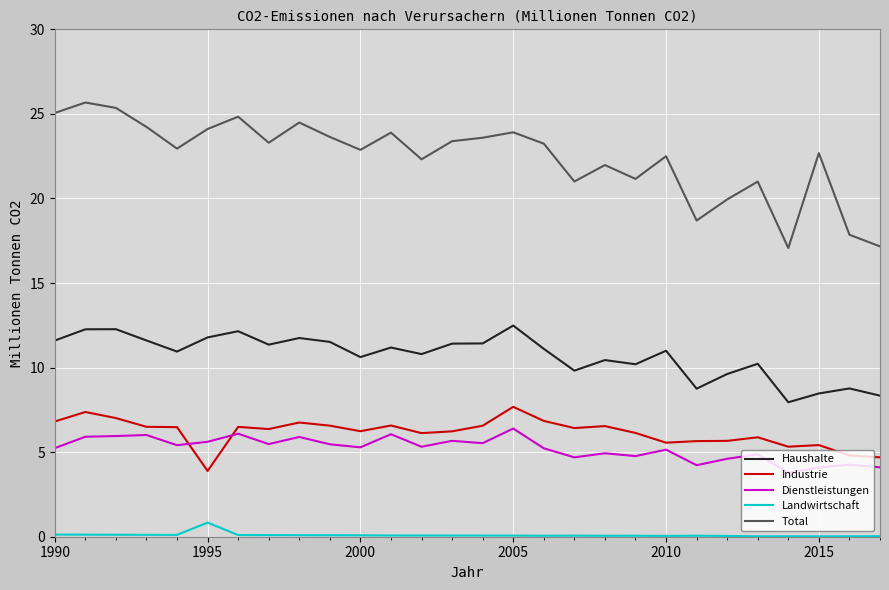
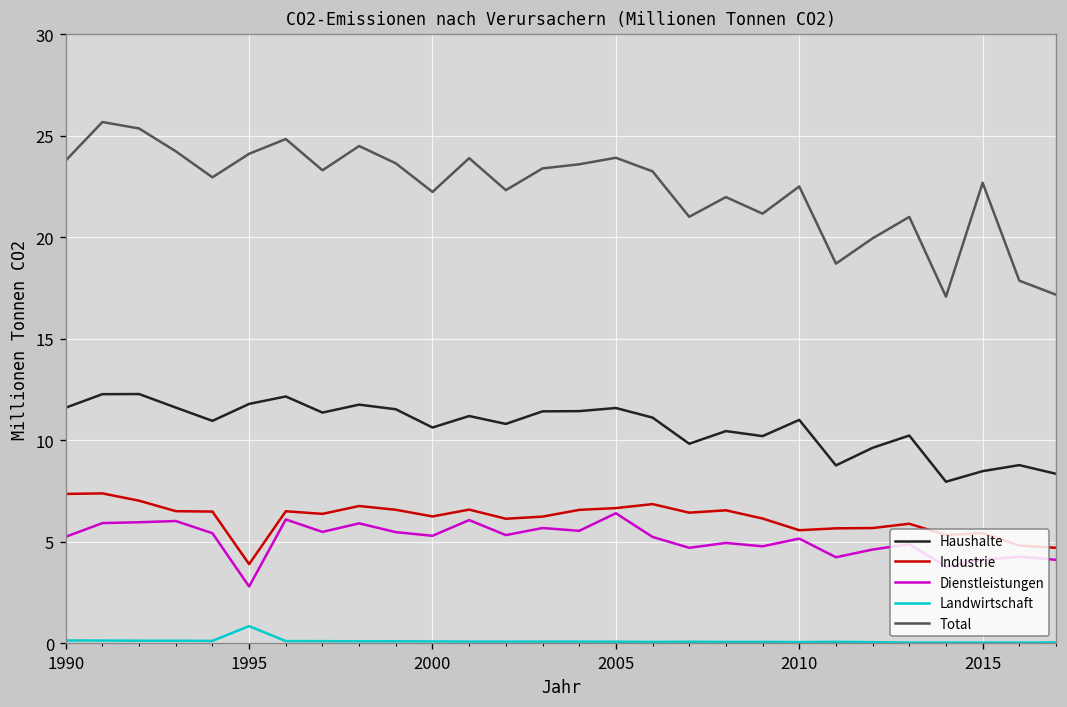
  {
    "Haushalte": {
      "1990": 11.6,
      "1995": 11.8,
      "2000": 10.6,
-     "2005": 12.5,
+     "2005": 11.6,
      "2010": 11.0,
      "2015": 8.5
    },
    "Industrie": {
-     "1990": 6.8,
+     "1990": 7.3,
      "1995": 3.9,
      "2000": 6.2,
-     "2005": 7.7,
+     "2005": 6.7,
      "2010": 5.6,
      "2015": 5.4
    },
    "Dienstleistungen": {
      "1990": 5.2,
-     "1995": 5.6,
+     "1995": 2.8,
      "2000": 5.3,
      "2005": 6.4,
      "2010": 5.1
    },
    "Landwirtschaft": {
      "1990": 0.1,
      "1995": 0.8,
      "2000": 0.1,
      "2005": 0.1,
      "2010": 0.0,
      "2015": 0.0
    },
    "Total": {
-     "1990": 25.1,
+     "1990": 23.8,
      "1995": 24.1,
-     "2000": 22.9,
+     "2000": 22.2,
      "2005": 23.9,
      "2010": 22.5,
      "2015": 22.7
    }
  }
